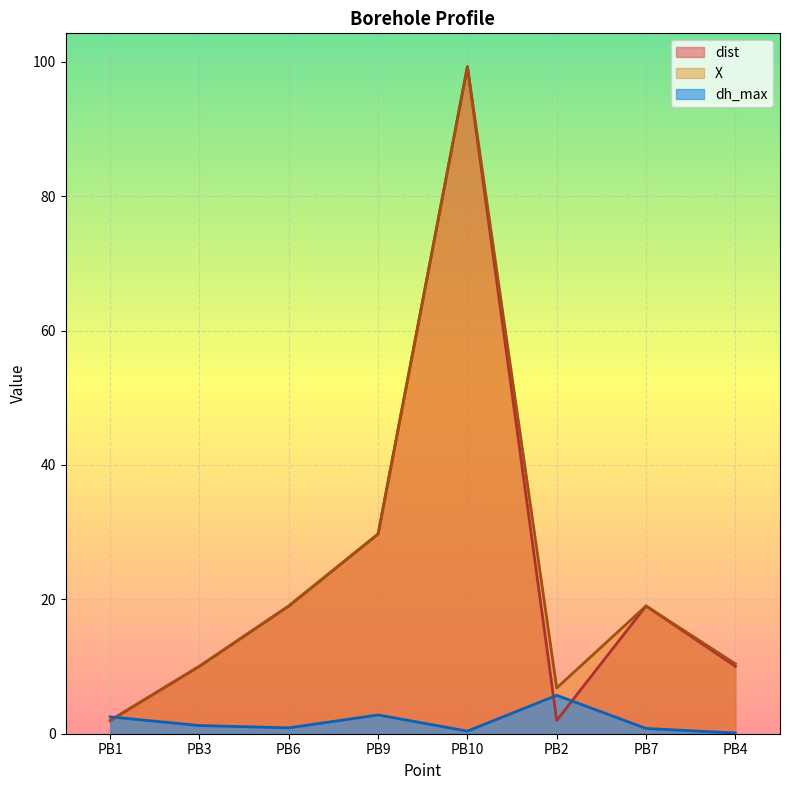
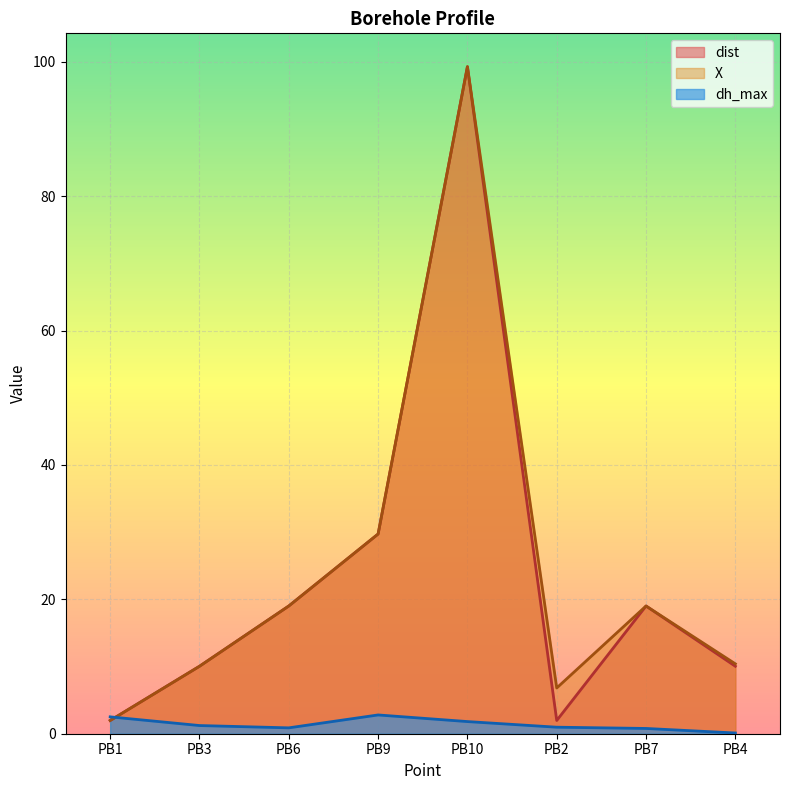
  {
    "dist": {
      "PB2": 2
    },
    "X": {
      "PB2": 7
    },
    "dh_max": {
      "PB1": 3,
      "PB3": 1,
      "PB6": 1,
      "PB9": 3,
-     "PB10": 0,
-     "PB2": 6,
+     "PB10": 2,
+     "PB2": 1,
      "PB7": 1,
      "PB4": 0
    }
  }
